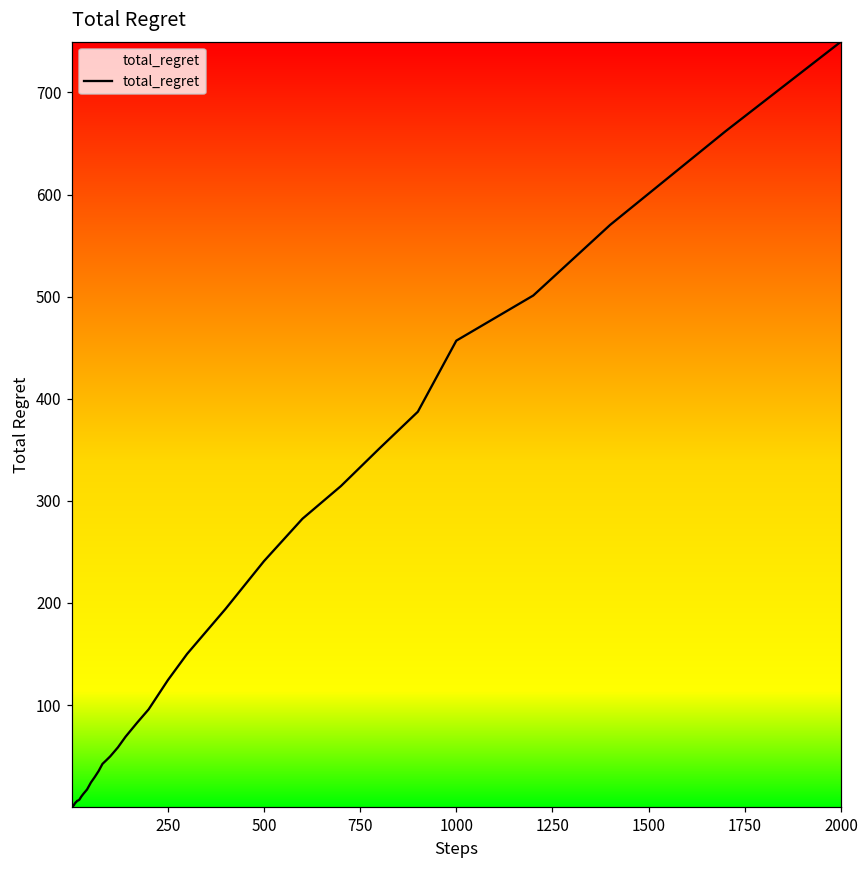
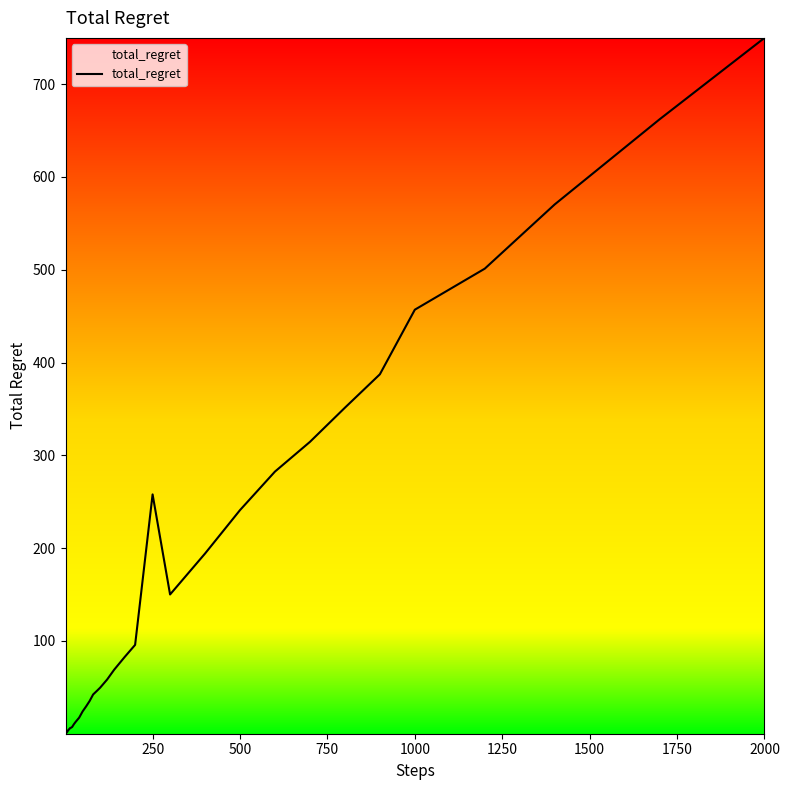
  {
-   "250": 120,
+   "250": 260,
    "500": 240,
    "1000": 460,
    "2000": 750
  }
